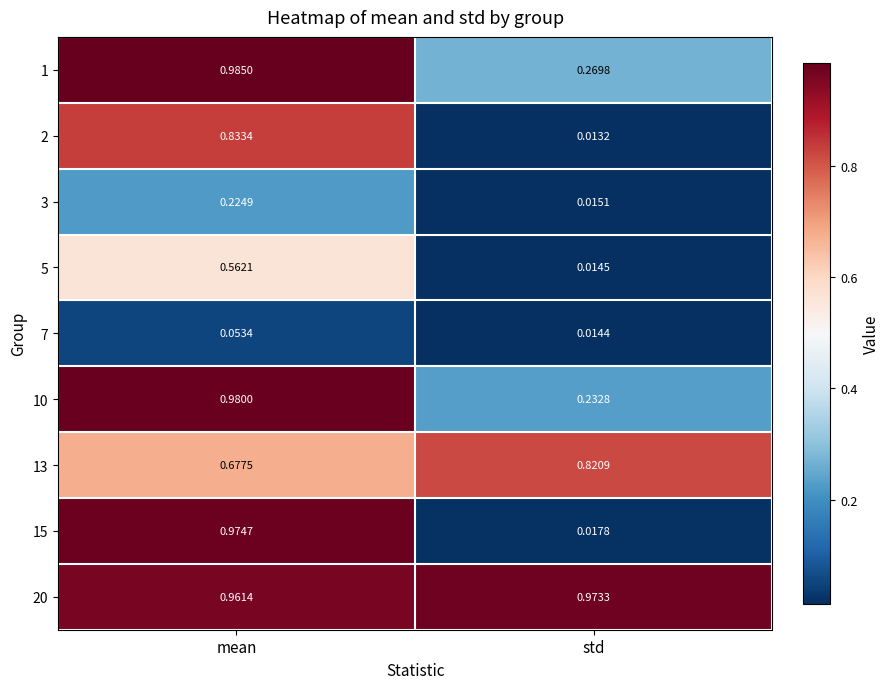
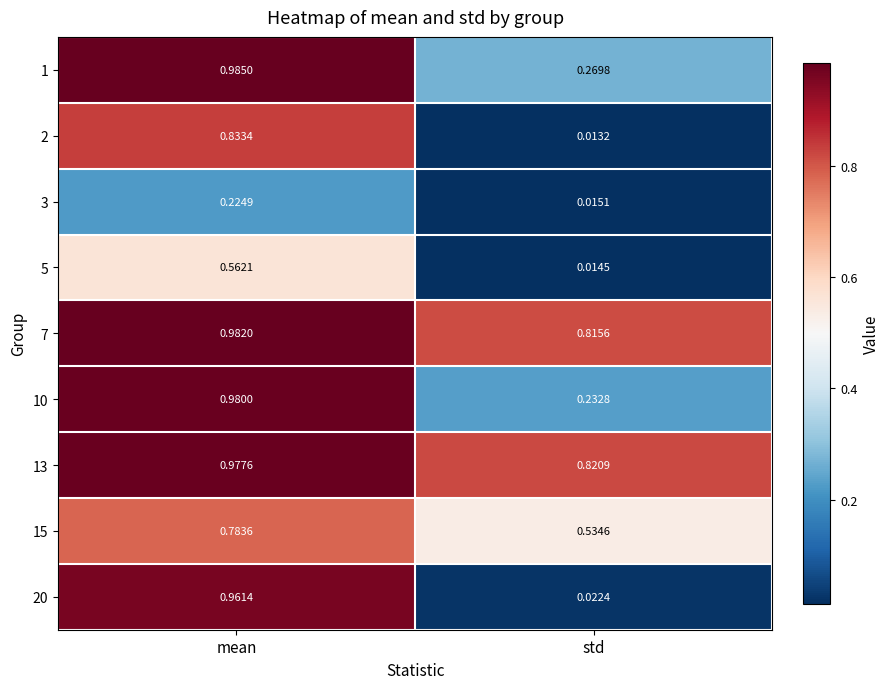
  {
    "1": {
      "mean": 0.9850,
      "std": 0.2698
    },
    "2": {
      "mean": 0.8334,
      "std": 0.0132
    },
    "3": {
      "mean": 0.2249,
      "std": 0.0151
    },
    "5": {
      "mean": 0.5621,
      "std": 0.0145
    },
    "7": {
-     "mean": 0.0534,
-     "std": 0.0144
+     "mean": 0.9820,
+     "std": 0.8156
    },
    "10": {
      "mean": 0.9800,
      "std": 0.2328
    },
    "13": {
-     "mean": 0.6775,
+     "mean": 0.9776,
      "std": 0.8209
    },
    "15": {
-     "mean": 0.9747,
-     "std": 0.0178
+     "mean": 0.7836,
+     "std": 0.5346
    },
    "20": {
      "mean": 0.9614,
-     "std": 0.9733
+     "std": 0.0224
    }
  }
